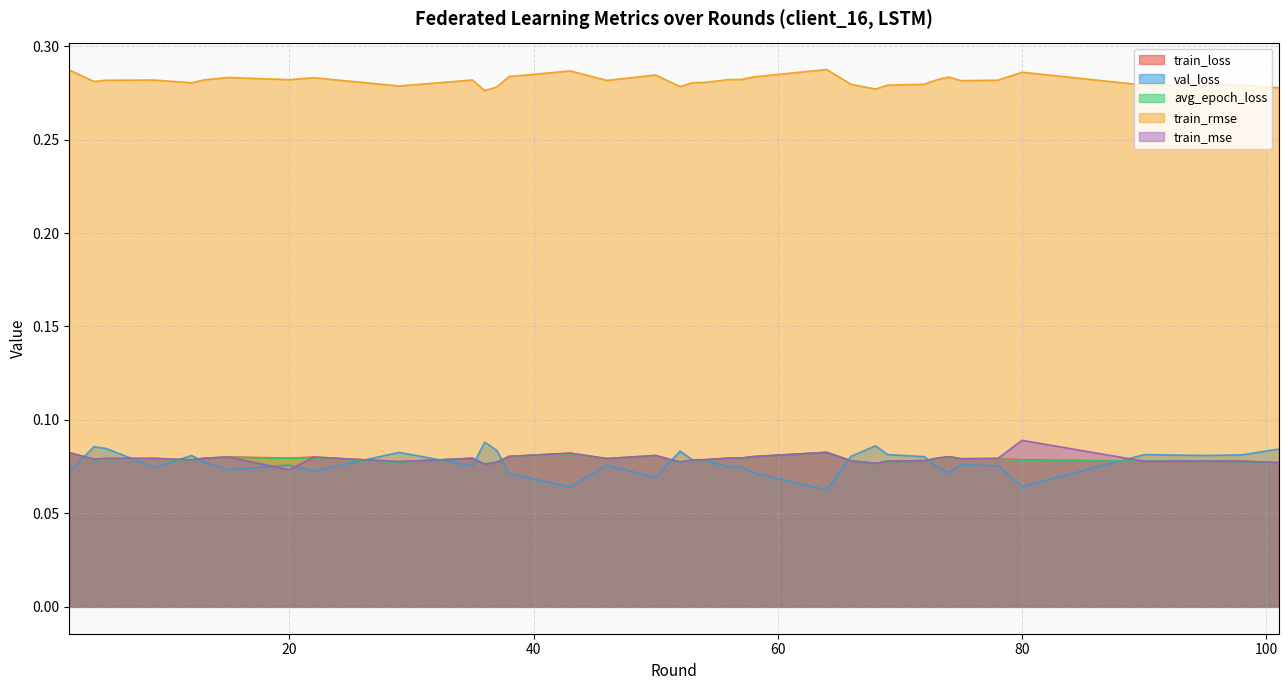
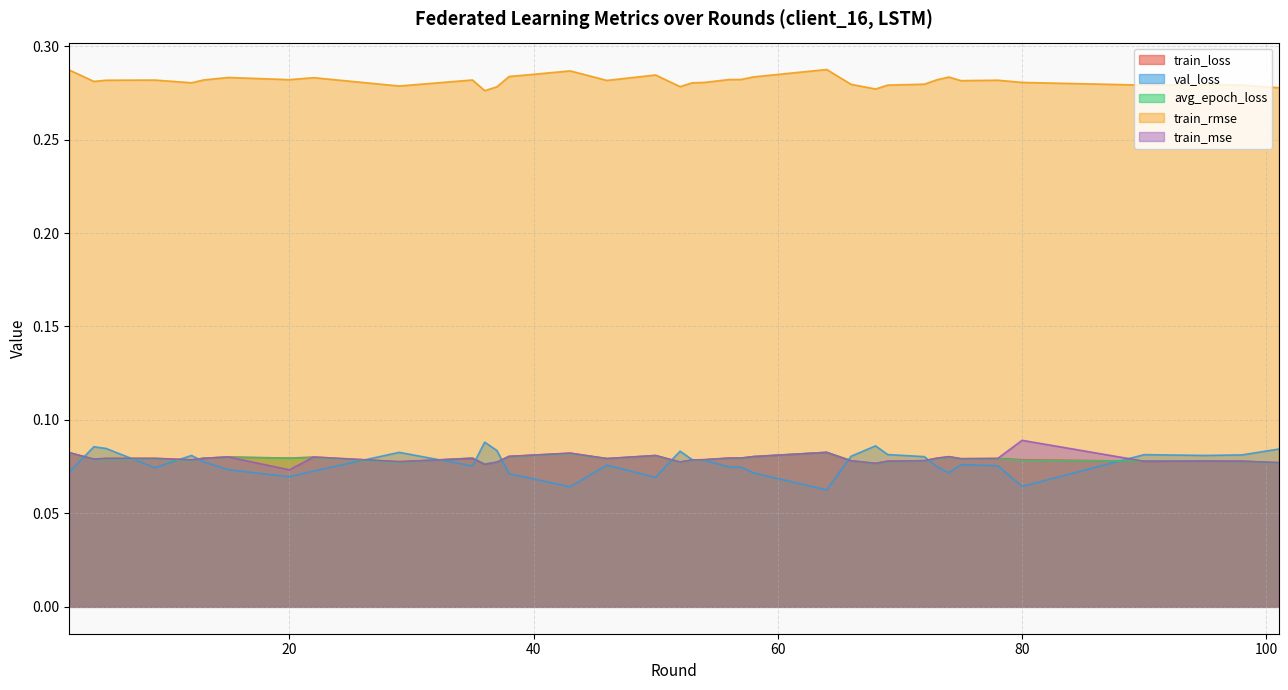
  {
    "val_loss": {
-     "20": 0.076,
+     "20": 0.070,
      "80": 0.064
    },
    "train_rmse": {
      "20": 0.282,
-     "80": 0.286
+     "80": 0.281
    },
    "train_mse": {
      "20": 0.073,
      "80": 0.089
    }
  }
